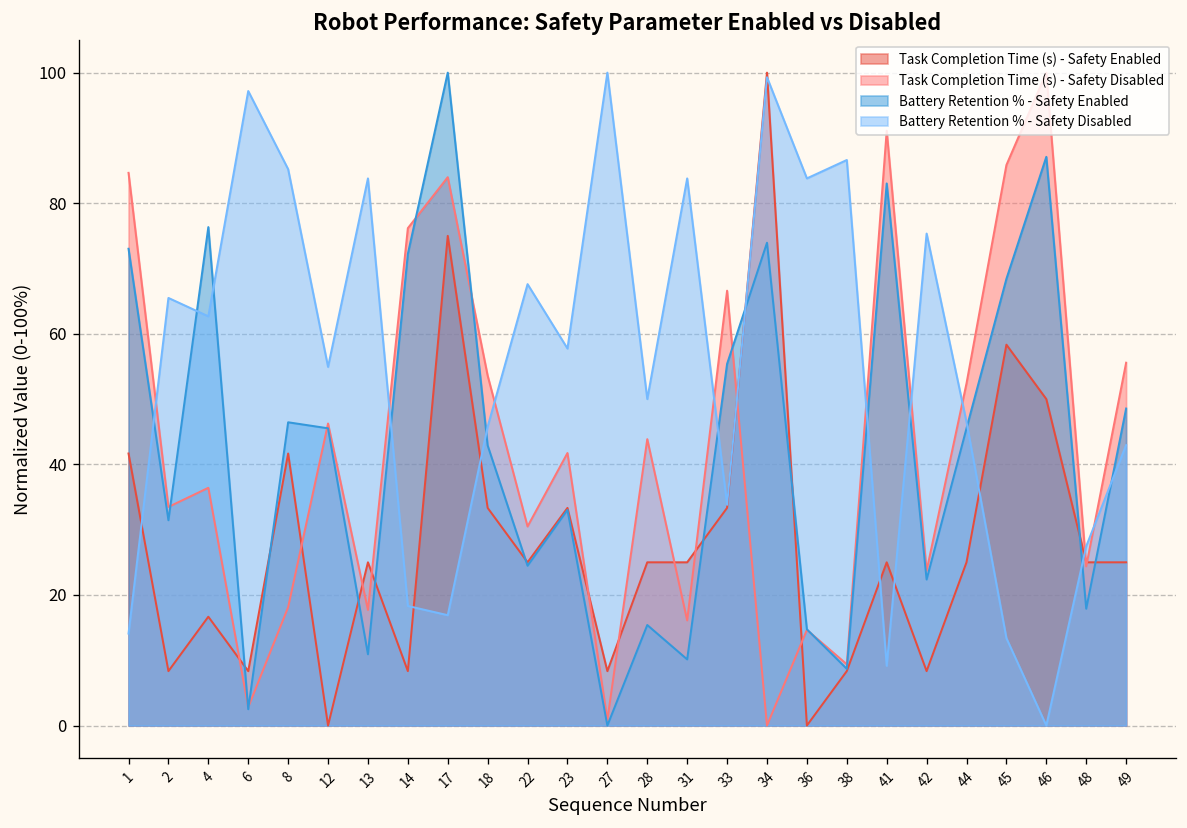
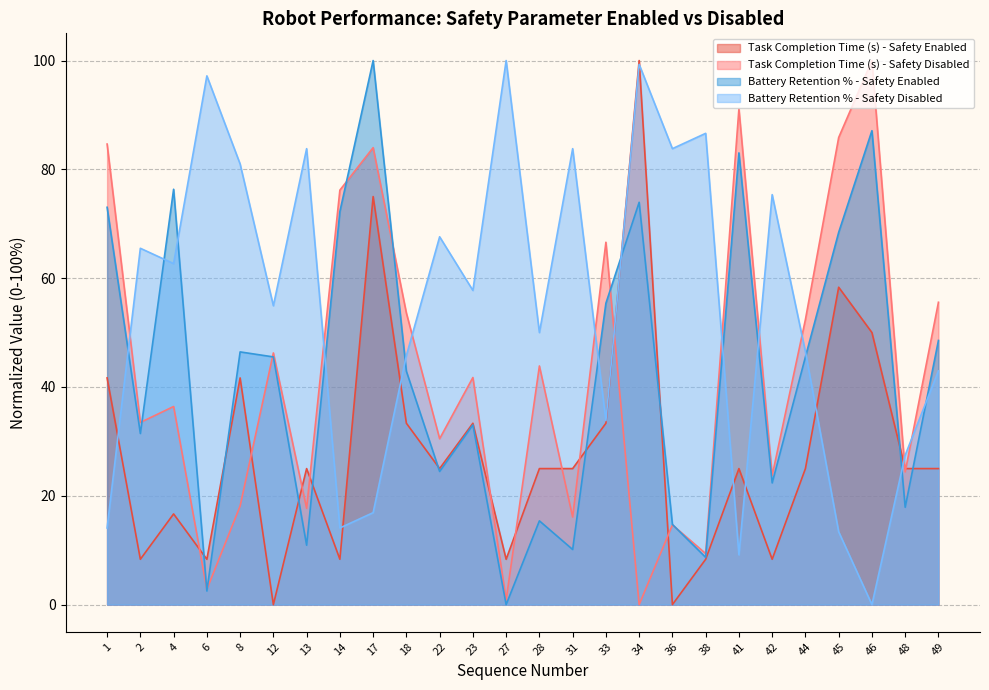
  {
    "Battery Retention % - Safety Enabled": {
      "1": 73,
      "2": 31,
      "4": 76,
      "8": 46,
      "12": 46,
      "13": 11,
      "14": 72,
      "17": 100,
      "18": 43,
      "22": 24,
      "27": 0,
      "28": 15,
      "31": 10,
      "33": 55,
      "34": 74,
      "41": 83,
      "42": 22,
      "44": 46,
      "45": 68,
      "46": 87,
      "48": 18,
      "49": 49
    },
    "Battery Retention % - Safety Disabled": {
      "1": 14,
      "2": 65,
      "4": 63,
      "6": 97,
-     "8": 85,
+     "8": 81,
      "12": 55,
      "13": 84,
-     "14": 18,
+     "14": 14,
      "17": 17,
      "18": 46,
      "22": 68,
      "23": 58,
      "27": 100,
      "28": 50,
      "31": 84,
      "33": 34,
      "34": 99,
      "36": 84,
      "38": 87,
      "41": 9,
      "42": 75,
      "44": 46,
      "45": 13,
      "46": 0,
      "48": 27,
      "49": 43
    }
  }
